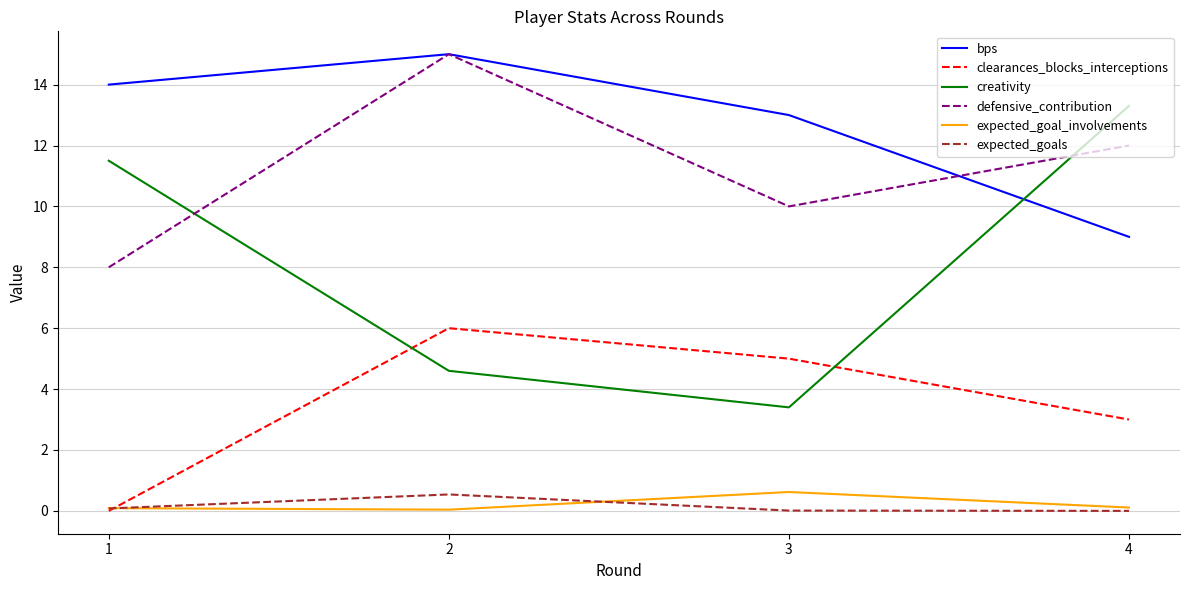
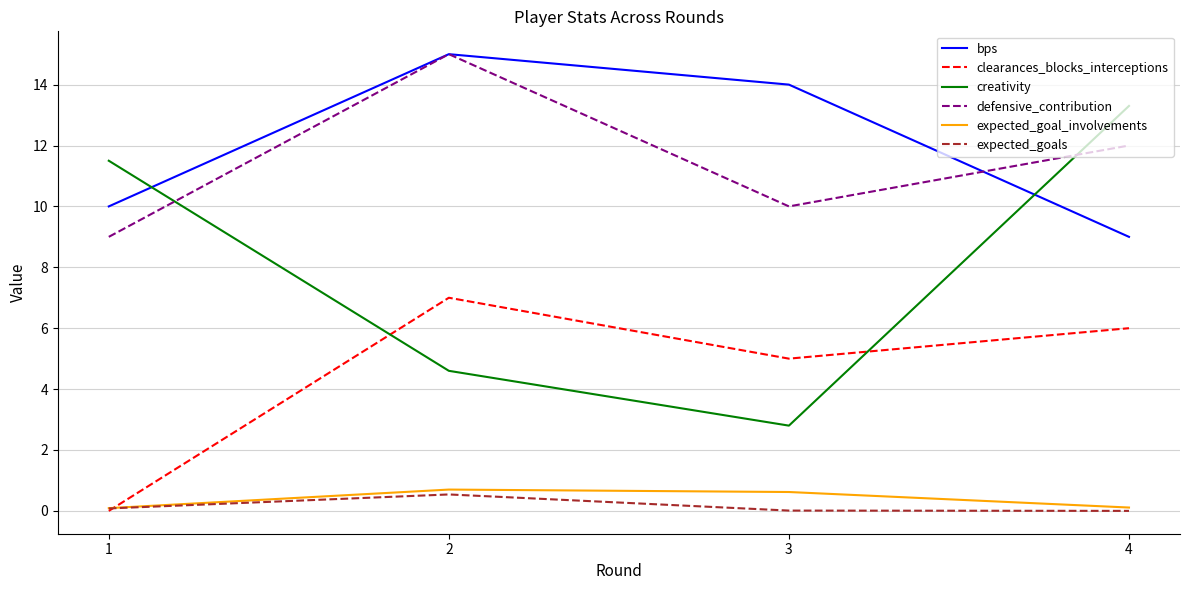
  {
    "bps": {
-     "1": 14,
-     "3": 13,
+     "1": 10,
+     "3": 14,
      "4": 9
    },
    "clearances_blocks_interceptions": {
-     "2": 6,
+     "2": 7,
      "3": 5,
-     "4": 3
+     "4": 6
    },
    "creativity": {
      "1": 11.5,
      "2": 4.6,
-     "3": 3.4
+     "3": 2.8
    },
    "defensive_contribution": {
-     "1": 8,
+     "1": 9,
      "3": 10
    },
    "expected_goal_involvements": {
-     "2": 0.0,
+     "2": 0.7,
      "3": 0.6,
      "4": 0.1
    },
    "expected_goals": {
      "2": 0.5,
      "3": 0.0,
      "4": 0.0
    }
  }
